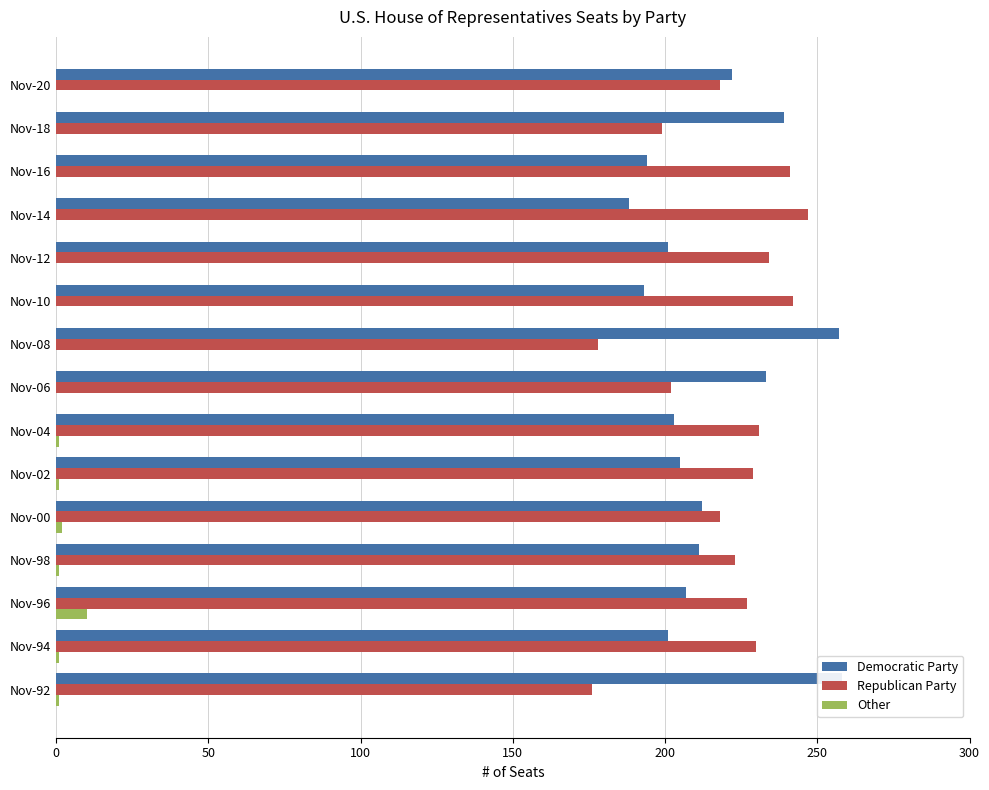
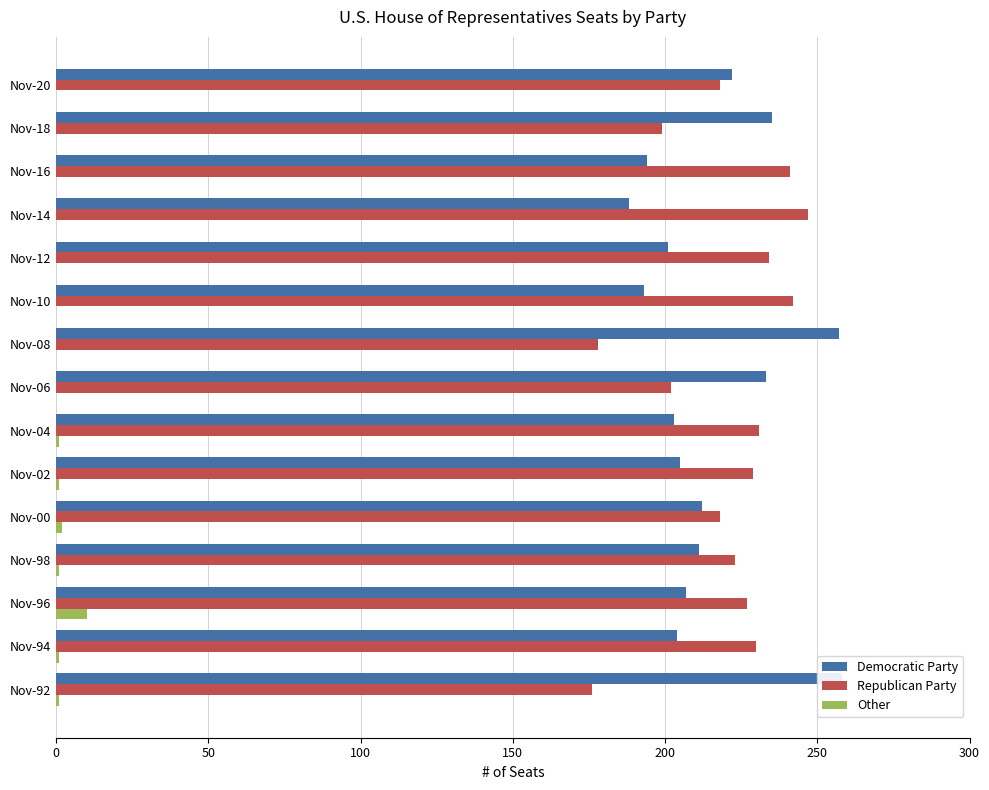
  {
    "Democratic Party": {
      "Nov-20": 222,
-     "Nov-18": 239,
+     "Nov-18": 235,
      "Nov-16": 194,
      "Nov-14": 188,
      "Nov-12": 201,
      "Nov-10": 193,
      "Nov-08": 257,
      "Nov-06": 233,
      "Nov-04": 203,
      "Nov-02": 205,
      "Nov-00": 212,
      "Nov-98": 211,
      "Nov-96": 207,
-     "Nov-94": 201
+     "Nov-94": 204
    },
    "Republican Party": {
      "Nov-20": 218,
      "Nov-18": 199,
      "Nov-16": 241,
      "Nov-14": 247,
      "Nov-12": 234,
      "Nov-10": 242,
      "Nov-08": 178,
      "Nov-06": 202,
      "Nov-04": 231,
      "Nov-02": 229,
      "Nov-00": 218,
      "Nov-98": 223,
      "Nov-96": 227,
      "Nov-94": 230,
      "Nov-92": 176
    },
    "Other": {
      "Nov-20": 0,
      "Nov-18": 0,
      "Nov-16": 0,
      "Nov-14": 0,
      "Nov-12": 0,
      "Nov-10": 0,
      "Nov-08": 0,
      "Nov-06": 0,
      "Nov-04": 1,
      "Nov-02": 1,
      "Nov-00": 2,
      "Nov-98": 1,
      "Nov-96": 10,
      "Nov-94": 1,
      "Nov-92": 1
    }
  }
